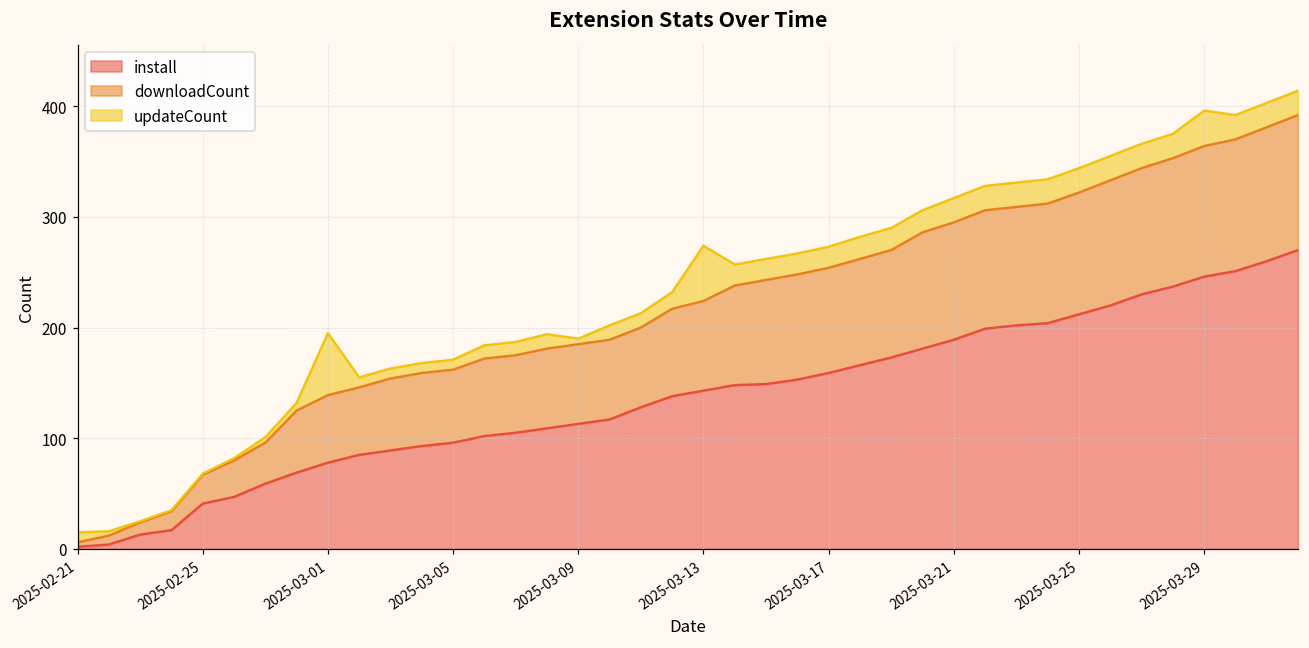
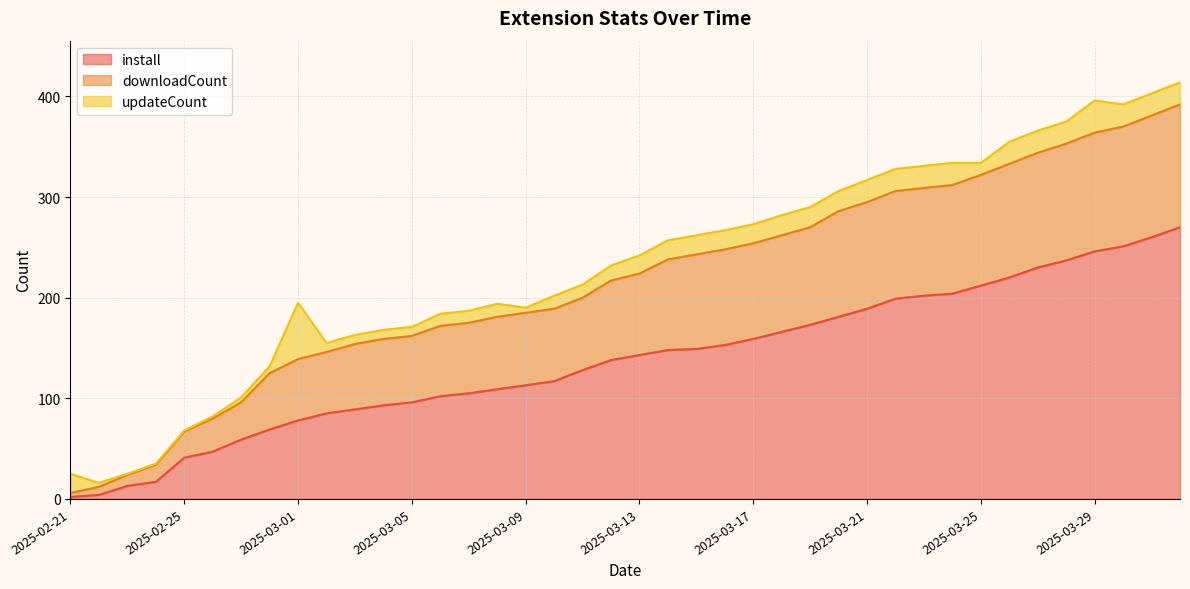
  {
    "updateCount": {
-     "2025-02-21": 9,
+     "2025-02-21": 19,
      "2025-03-01": 56,
      "2025-03-05": 9,
      "2025-03-09": 5,
-     "2025-03-13": 50,
+     "2025-03-13": 18,
      "2025-03-17": 19,
      "2025-03-21": 22,
-     "2025-03-25": 22,
+     "2025-03-25": 12,
      "2025-03-29": 32
    }
  }
